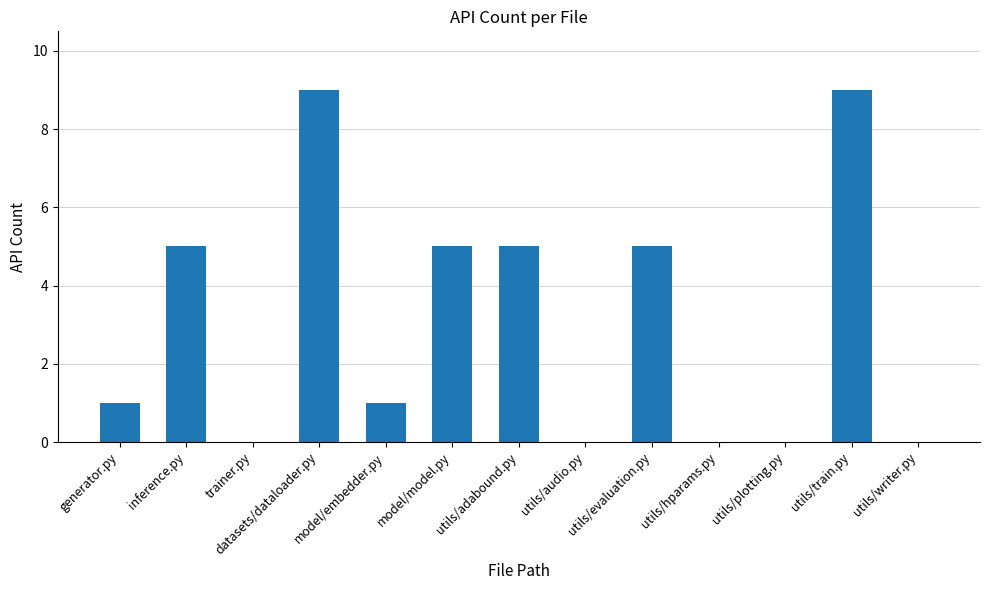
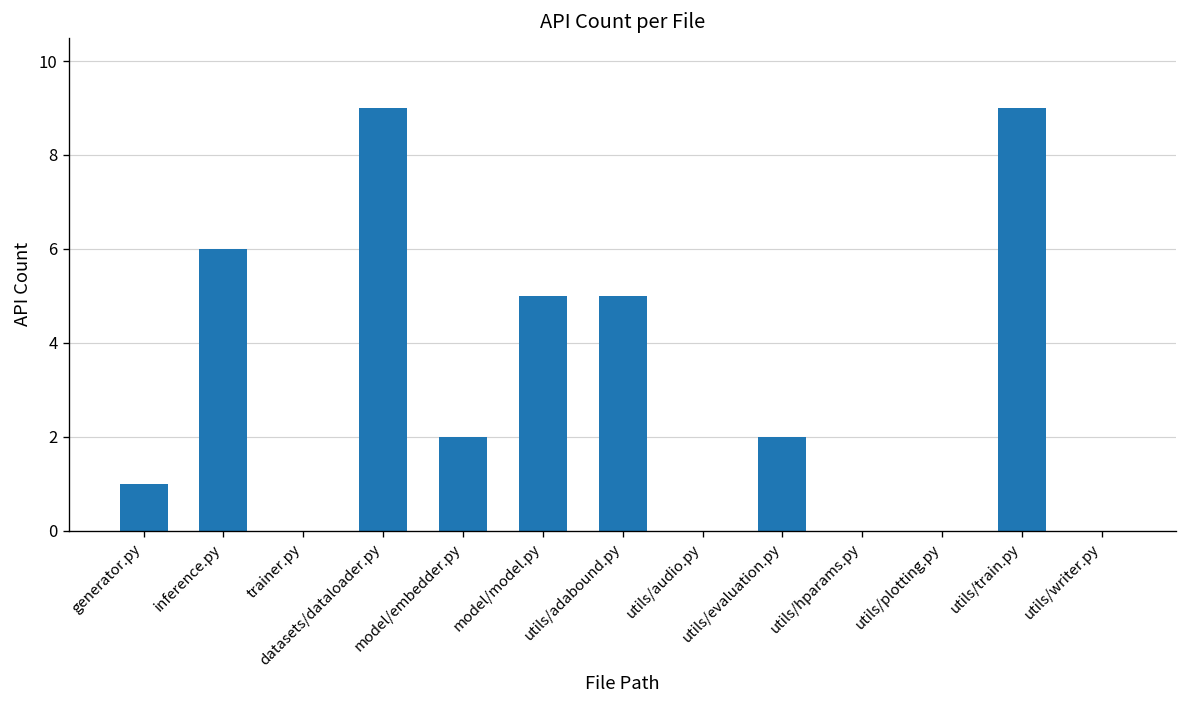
  {
    "generator.py": 1,
-   "inference.py": 5,
+   "inference.py": 6,
    "trainer.py": 0,
    "datasets/dataloader.py": 9,
-   "model/embedder.py": 1,
+   "model/embedder.py": 2,
    "model/model.py": 5,
    "utils/adabound.py": 5,
    "utils/audio.py": 0,
-   "utils/evaluation.py": 5,
+   "utils/evaluation.py": 2,
    "utils/hparams.py": 0,
    "utils/plotting.py": 0,
    "utils/train.py": 9,
    "utils/writer.py": 0
  }
